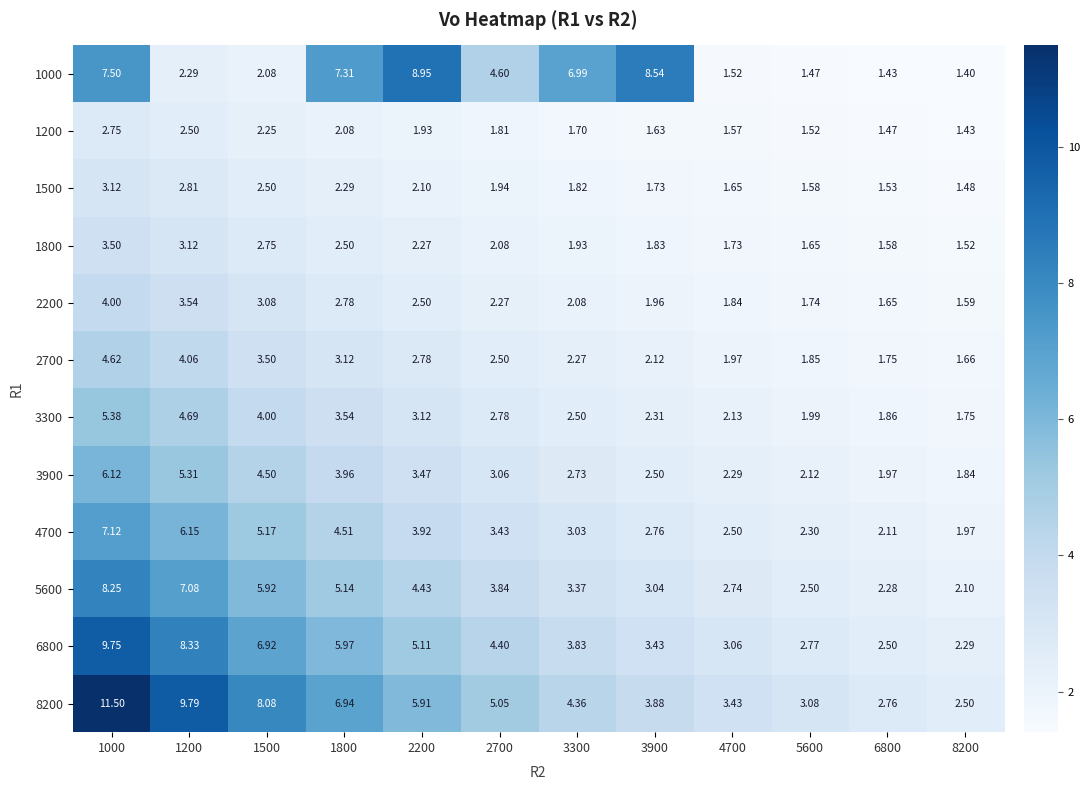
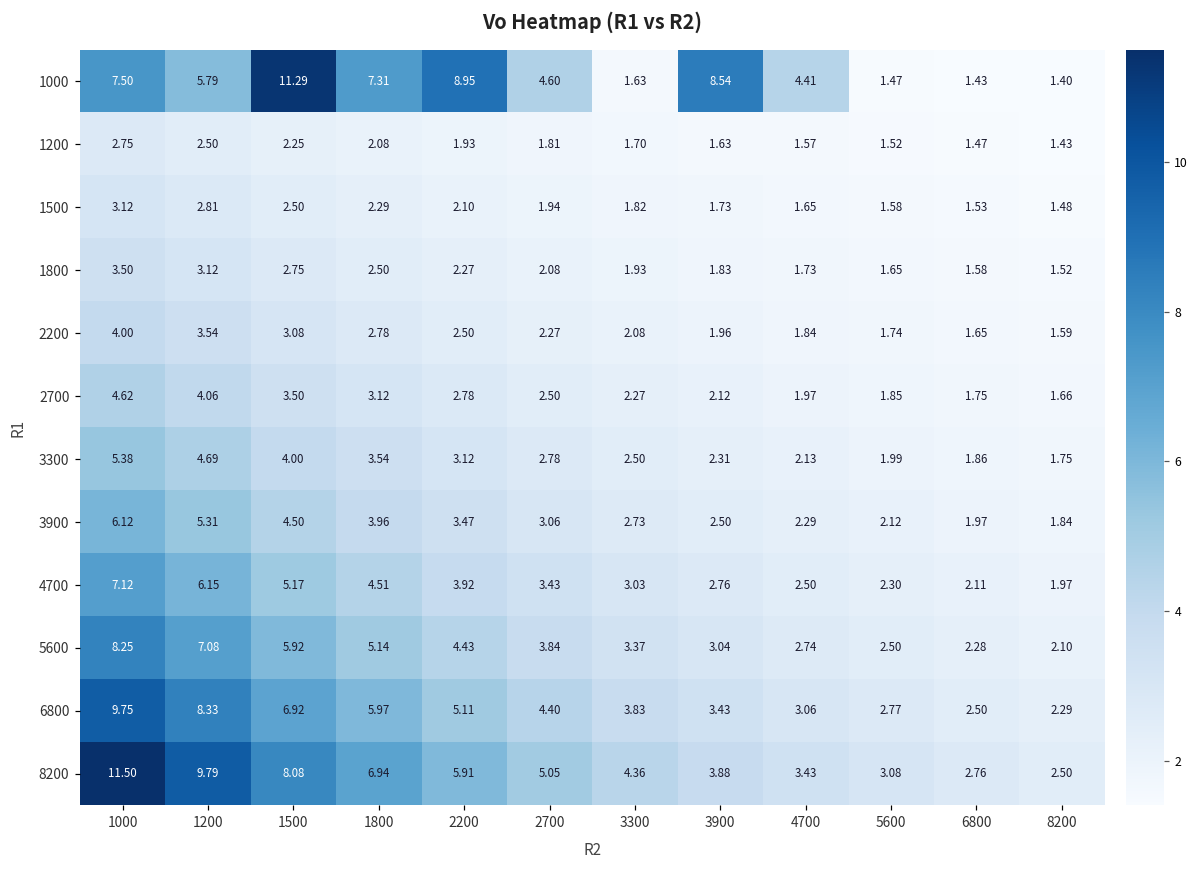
  {
    "1000": {
      "1000": 7.50,
-     "1200": 2.29,
-     "1500": 2.08,
+     "1200": 5.79,
+     "1500": 11.29,
      "1800": 7.31,
      "2200": 8.95,
      "2700": 4.60,
-     "3300": 6.99,
+     "3300": 1.63,
      "3900": 8.54,
-     "4700": 1.52,
+     "4700": 4.41,
      "5600": 1.47,
      "6800": 1.43,
      "8200": 1.40
    },
    "1200": {
      "1000": 2.75,
      "1200": 2.50,
      "1500": 2.25,
      "1800": 2.08,
      "2200": 1.93,
      "2700": 1.81,
      "3300": 1.70,
      "3900": 1.63,
      "4700": 1.57,
      "5600": 1.52,
      "6800": 1.47,
      "8200": 1.43
    },
    "1500": {
      "1000": 3.12,
      "1200": 2.81,
      "1500": 2.50,
      "1800": 2.29,
      "2200": 2.10,
      "2700": 1.94,
      "3300": 1.82,
      "3900": 1.73,
      "4700": 1.65,
      "5600": 1.58,
      "6800": 1.53,
      "8200": 1.48
    },
    "1800": {
      "1000": 3.50,
      "1200": 3.12,
      "1500": 2.75,
      "1800": 2.50,
      "2200": 2.27,
      "2700": 2.08,
      "3300": 1.93,
      "3900": 1.83,
      "4700": 1.73,
      "5600": 1.65,
      "6800": 1.58,
      "8200": 1.52
    },
    "2200": {
      "1000": 4.00,
      "1200": 3.54,
      "1500": 3.08,
      "1800": 2.78,
      "2200": 2.50,
      "2700": 2.27,
      "3300": 2.08,
      "3900": 1.96,
      "4700": 1.84,
      "5600": 1.74,
      "6800": 1.65,
      "8200": 1.59
    },
    "2700": {
      "1000": 4.62,
      "1200": 4.06,
      "1500": 3.50,
      "1800": 3.12,
      "2200": 2.78,
      "2700": 2.50,
      "3300": 2.27,
      "3900": 2.12,
      "4700": 1.97,
      "5600": 1.85,
      "6800": 1.75,
      "8200": 1.66
    },
    "3300": {
      "1000": 5.38,
      "1200": 4.69,
      "1500": 4.00,
      "1800": 3.54,
      "2200": 3.12,
      "2700": 2.78,
      "3300": 2.50,
      "3900": 2.31,
      "4700": 2.13,
      "5600": 1.99,
      "6800": 1.86,
      "8200": 1.75
    },
    "3900": {
      "1000": 6.12,
      "1200": 5.31,
      "1500": 4.50,
      "1800": 3.96,
      "2200": 3.47,
      "2700": 3.06,
      "3300": 2.73,
      "3900": 2.50,
      "4700": 2.29,
      "5600": 2.12,
      "6800": 1.97,
      "8200": 1.84
    },
    "4700": {
      "1000": 7.12,
      "1200": 6.15,
      "1500": 5.17,
      "1800": 4.51,
      "2200": 3.92,
      "2700": 3.43,
      "3300": 3.03,
      "3900": 2.76,
      "4700": 2.50,
      "5600": 2.30,
      "6800": 2.11,
      "8200": 1.97
    },
    "5600": {
      "1000": 8.25,
      "1200": 7.08,
      "1500": 5.92,
      "1800": 5.14,
      "2200": 4.43,
      "2700": 3.84,
      "3300": 3.37,
      "3900": 3.04,
      "4700": 2.74,
      "5600": 2.50,
      "6800": 2.28,
      "8200": 2.10
    },
    "6800": {
      "1000": 9.75,
      "1200": 8.33,
      "1500": 6.92,
      "1800": 5.97,
      "2200": 5.11,
      "2700": 4.40,
      "3300": 3.83,
      "3900": 3.43,
      "4700": 3.06,
      "5600": 2.77,
      "6800": 2.50,
      "8200": 2.29
    },
    "8200": {
      "1000": 11.50,
      "1200": 9.79,
      "1500": 8.08,
      "1800": 6.94,
      "2200": 5.91,
      "2700": 5.05,
      "3300": 4.36,
      "3900": 3.88,
      "4700": 3.43,
      "5600": 3.08,
      "6800": 2.76,
      "8200": 2.50
    }
  }
